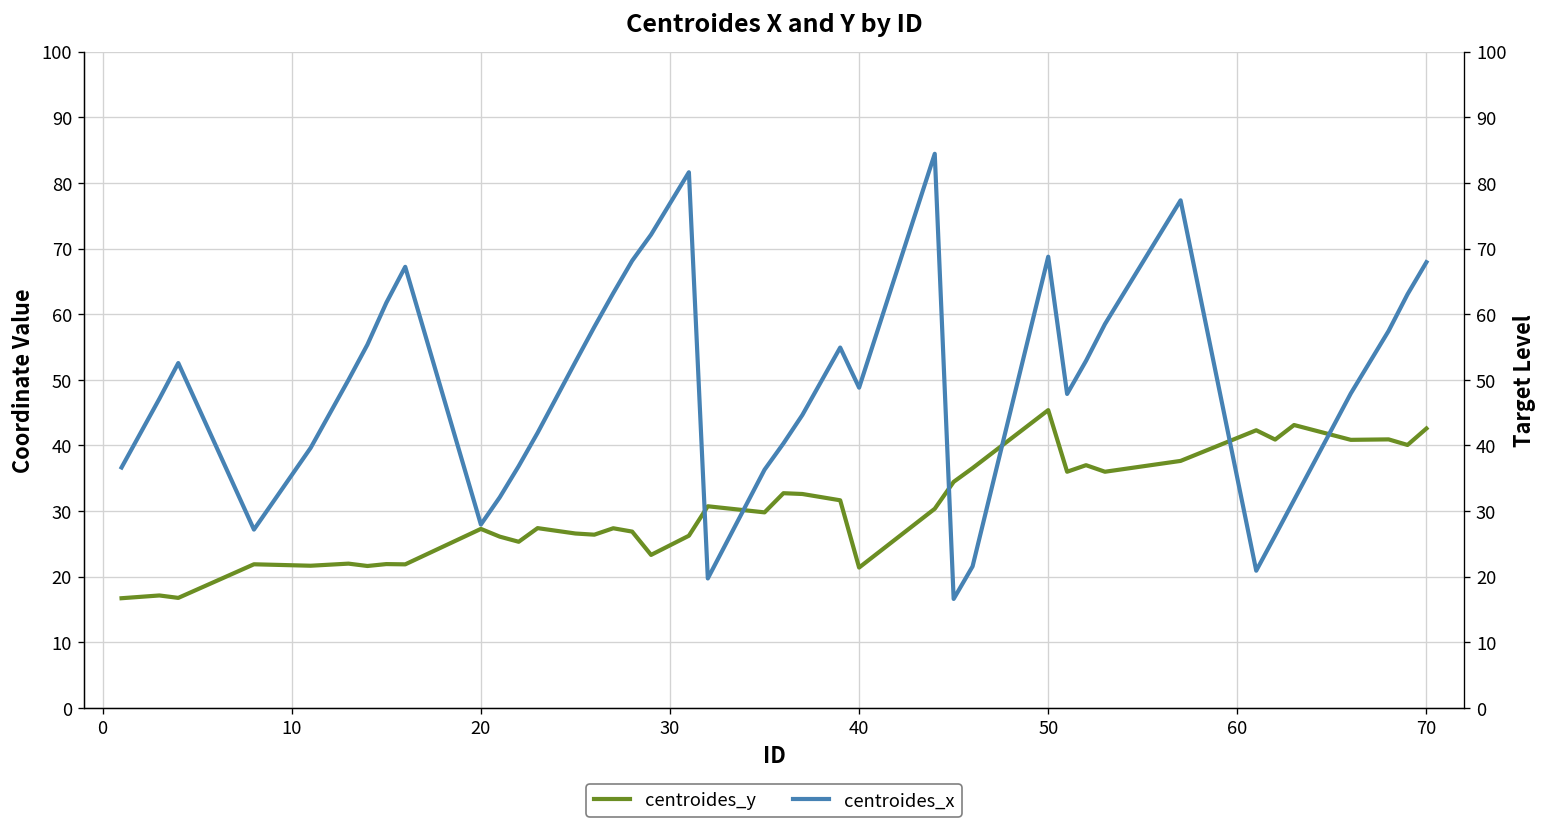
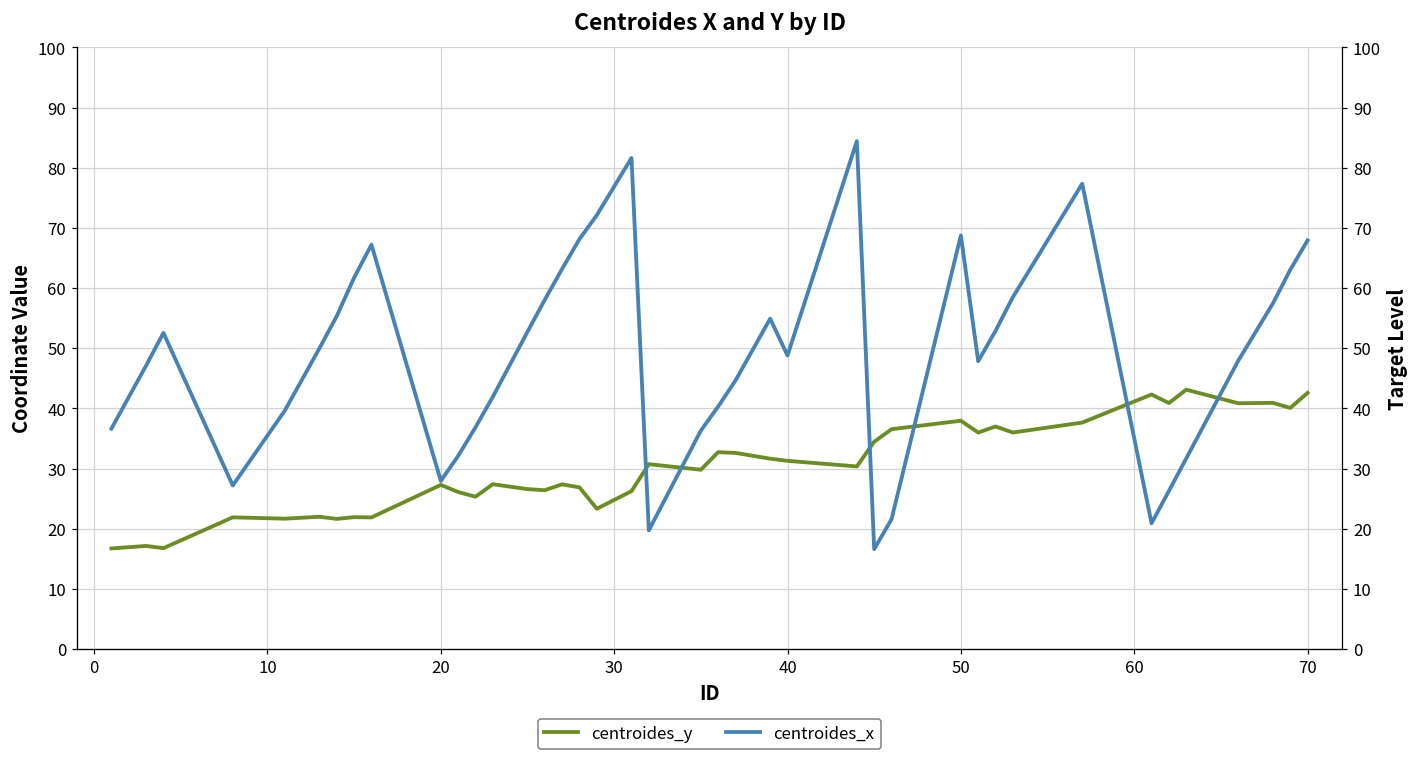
  {
    "centroides_y": {
      "20": 27,
-     "40": 21,
-     "50": 45,
+     "40": 31,
+     "50": 38,
      "70": 43
    },
    "centroides_x": {
      "20": 28,
      "40": 49,
      "50": 69,
      "70": 68
    }
  }
